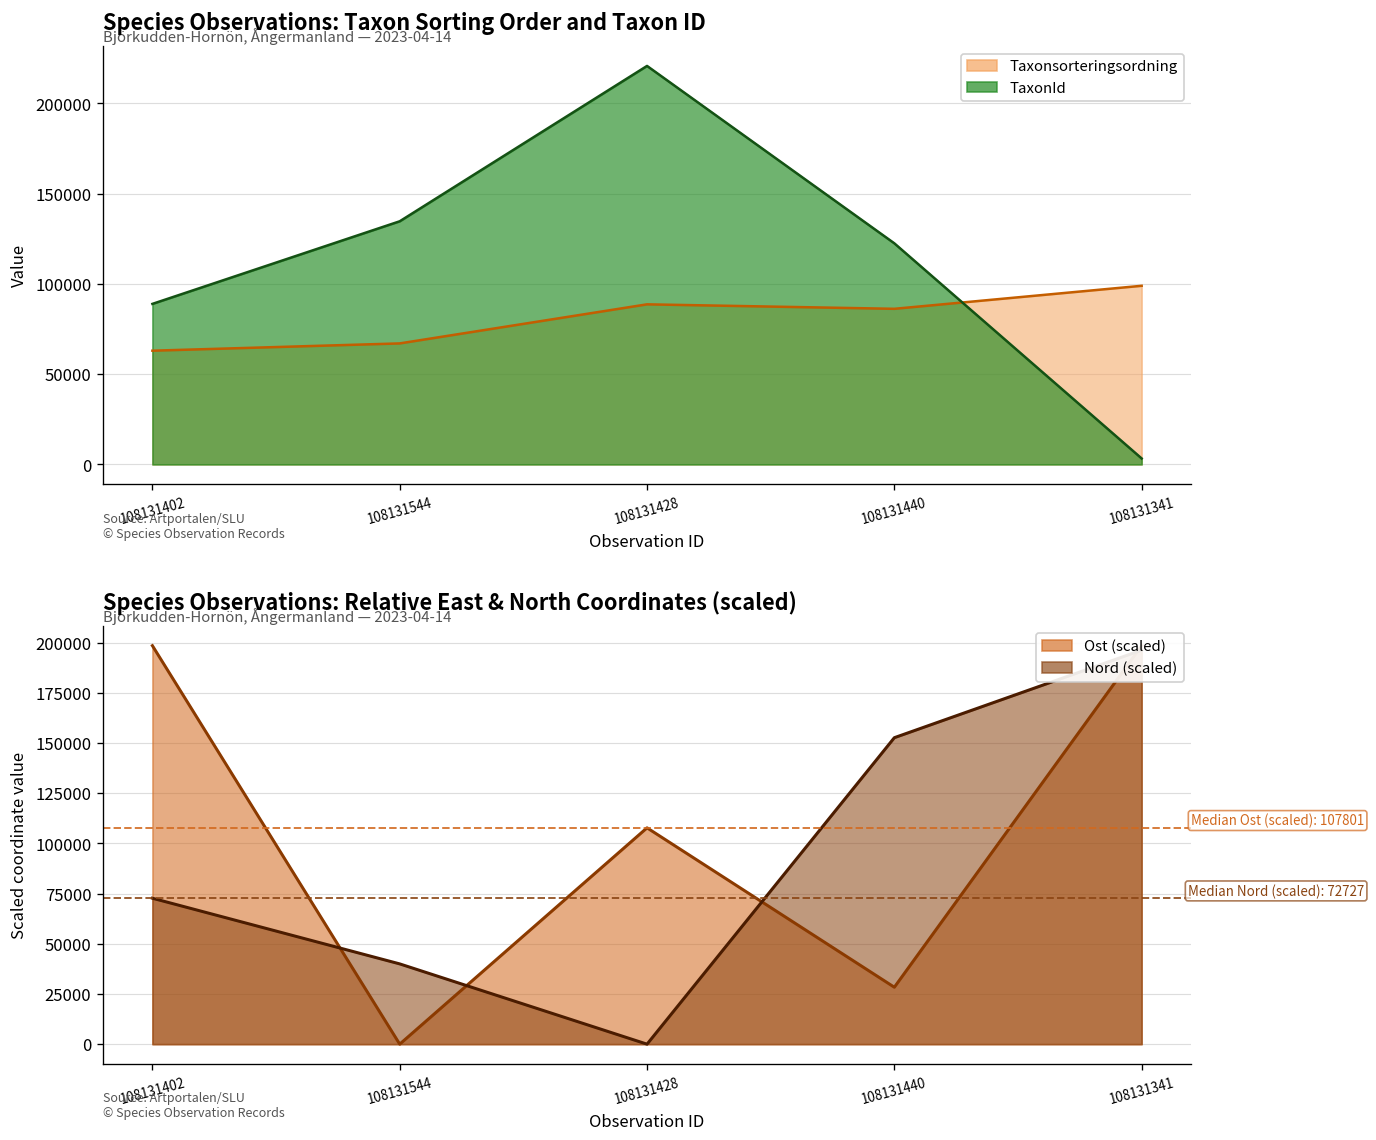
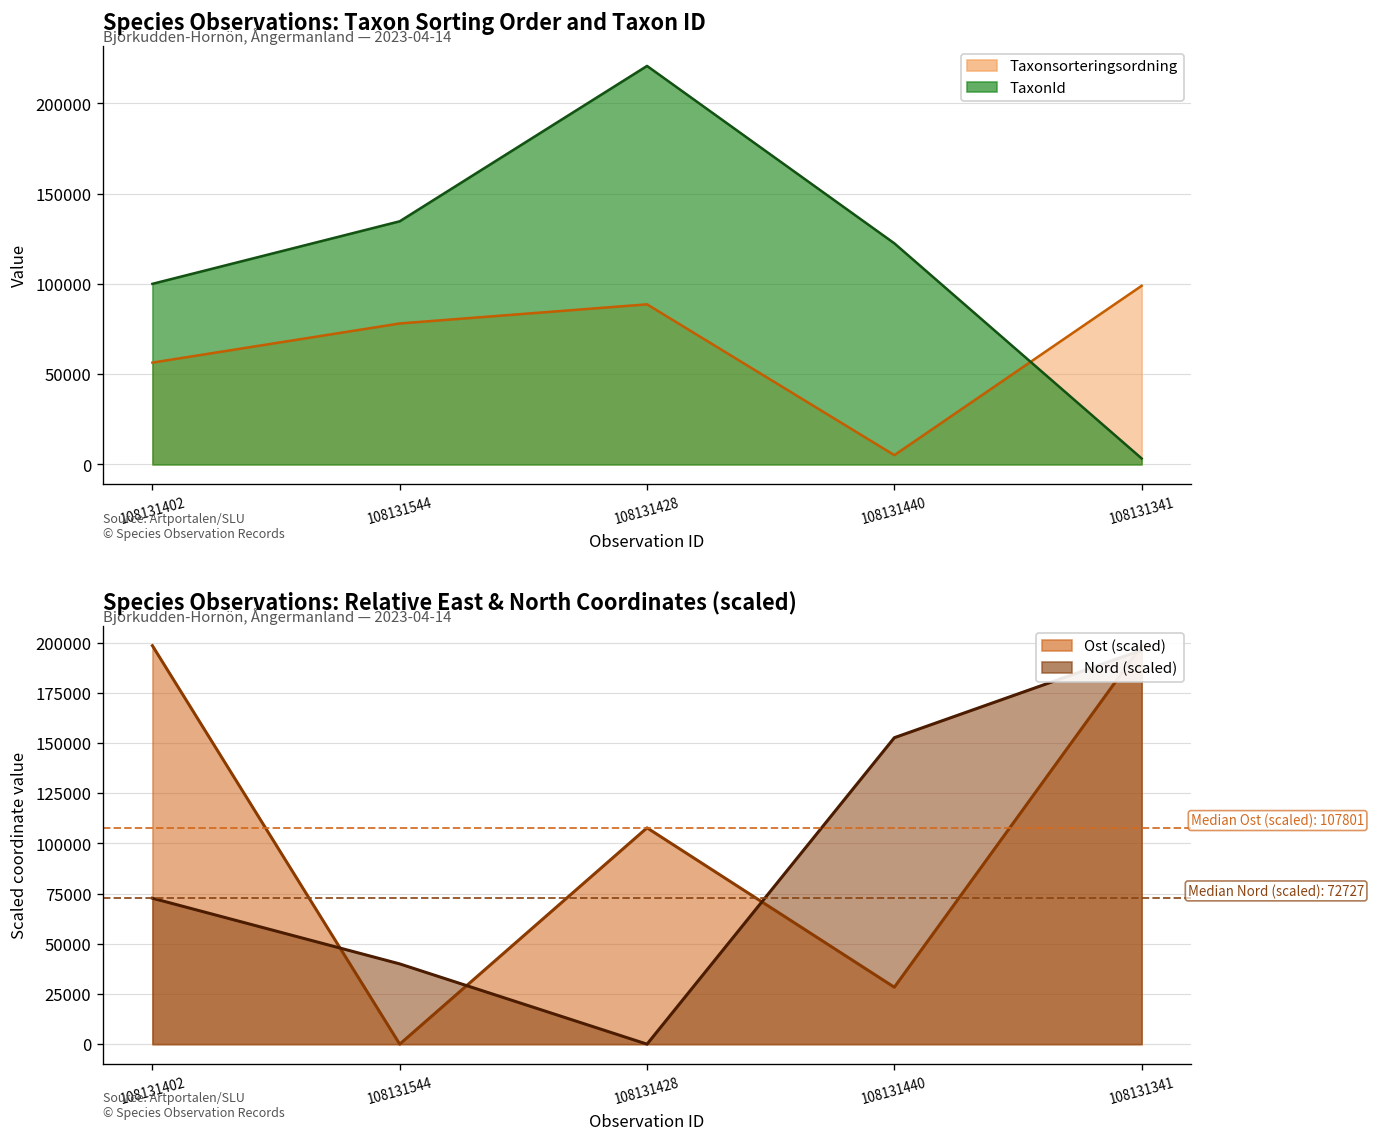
  {
    "Species Observations: Taxon Sorting Order and Taxon ID": {
      "Taxonsorteringsordning": {
-       "108131402": 63000,
-       "108131544": 67000,
+       "108131402": 56000,
+       "108131544": 78000,
        "108131428": 89000,
-       "108131440": 86000,
+       "108131440": 5000,
        "108131341": 99000
      },
      "TaxonId": {
-       "108131402": 89000,
+       "108131402": 100000,
        "108131544": 135000,
        "108131428": 221000,
        "108131440": 122000,
        "108131341": 3000
      }
    },
    "Species Observations: Relative East & North Coordinates (scaled)": {
      "Ost (scaled)": {
        "108131544": 0,
        "108131428": 108000,
        "108131440": 28000
      },
      "Nord (scaled)": {
        "108131402": 73000,
        "108131544": 40000,
        "108131428": 0,
        "108131440": 153000
      }
    }
  }
